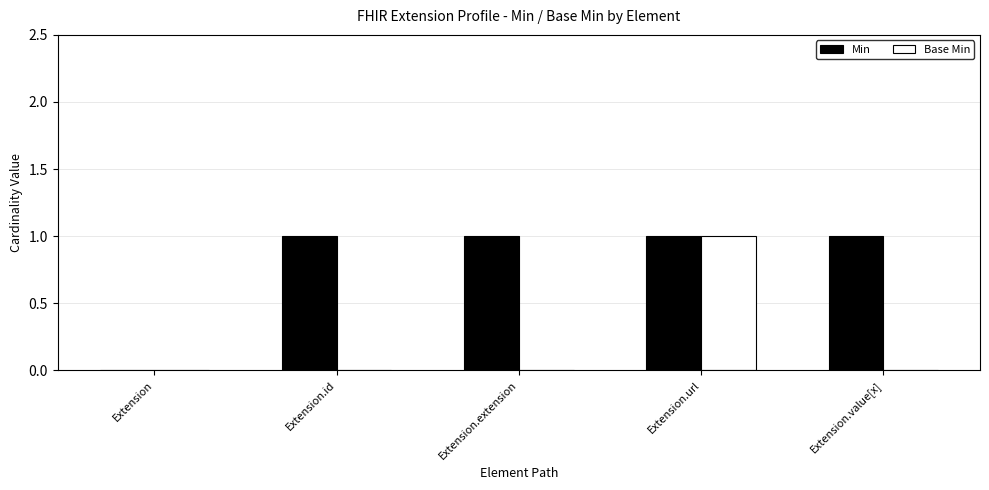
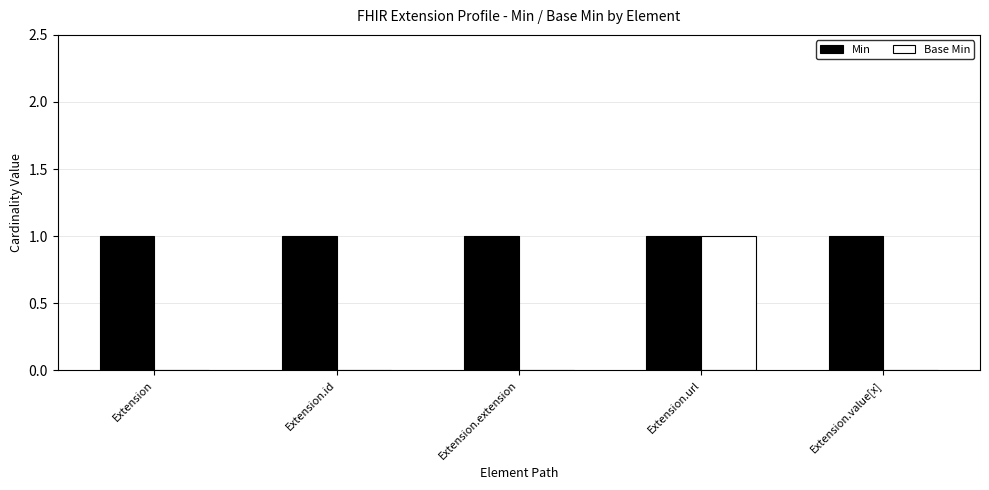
  {
    "Min": {
-     "Extension": 0,
+     "Extension": 1,
      "Extension.id": 1,
      "Extension.extension": 1,
      "Extension.url": 1,
      "Extension.value[x]": 1
    },
    "Base Min": {
      "Extension": 0,
      "Extension.id": 0,
      "Extension.extension": 0,
      "Extension.url": 1,
      "Extension.value[x]": 0
    }
  }
